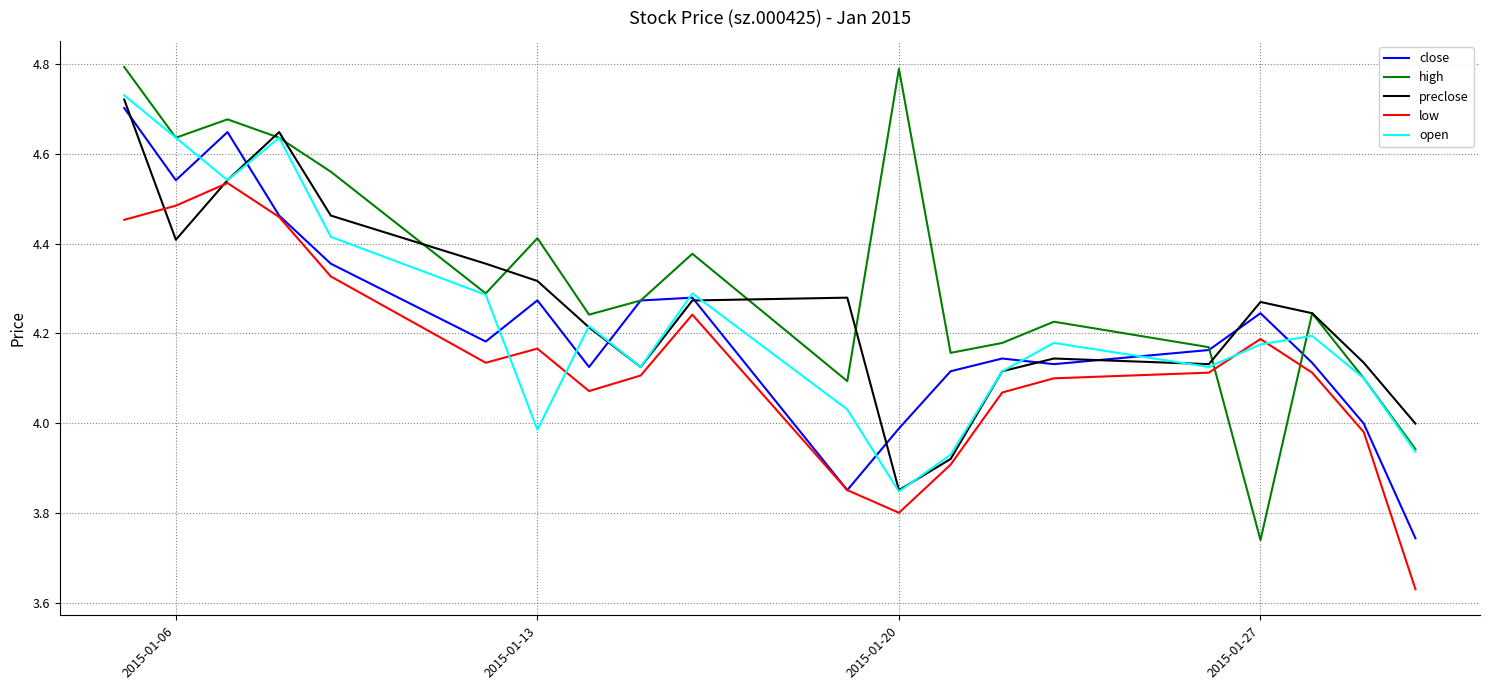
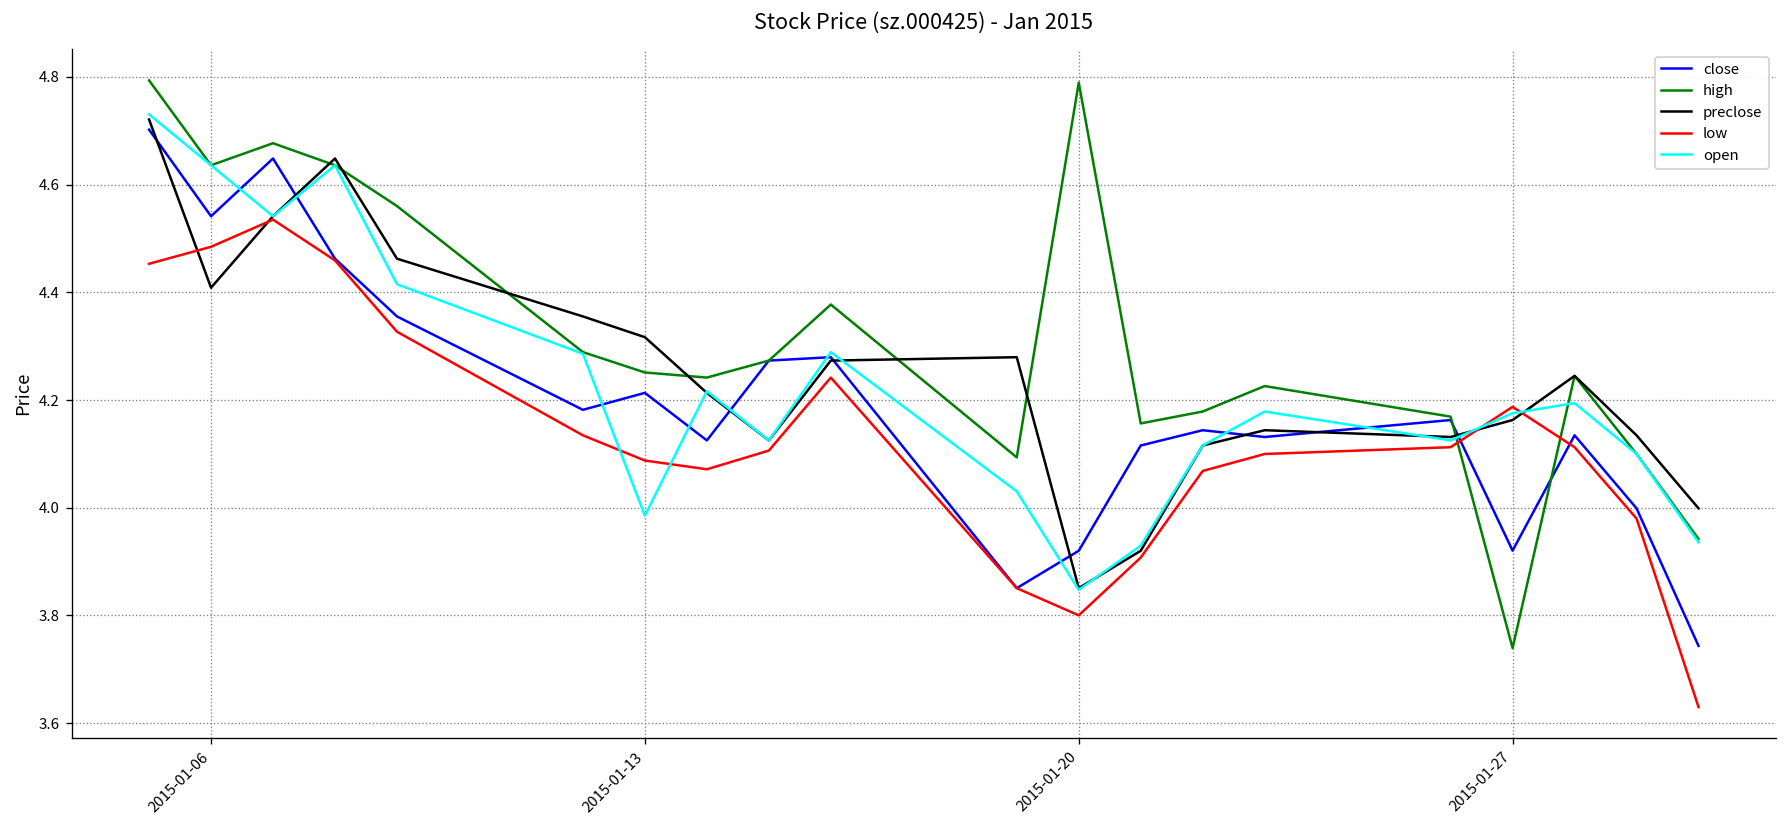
  {
    "close": {
      "2015-01-06": 4.54,
-     "2015-01-13": 4.27,
-     "2015-01-20": 3.99,
-     "2015-01-27": 4.24
+     "2015-01-13": 4.21,
+     "2015-01-20": 3.92,
+     "2015-01-27": 3.92
    },
    "high": {
-     "2015-01-13": 4.41,
+     "2015-01-13": 4.25,
      "2015-01-20": 4.79,
      "2015-01-27": 3.74
    },
    "preclose": {
      "2015-01-06": 4.41,
      "2015-01-13": 4.32,
-     "2015-01-27": 4.27
+     "2015-01-27": 4.16
    },
    "low": {
      "2015-01-06": 4.48,
-     "2015-01-13": 4.17,
+     "2015-01-13": 4.09,
      "2015-01-20": 3.80,
      "2015-01-27": 4.19
    },
    "open": {
      "2015-01-13": 3.99,
      "2015-01-27": 4.18
    }
  }
